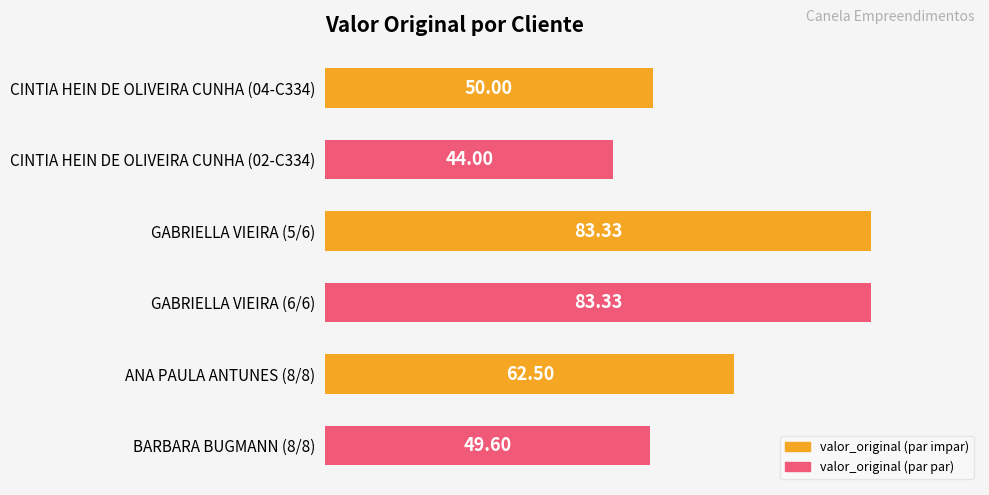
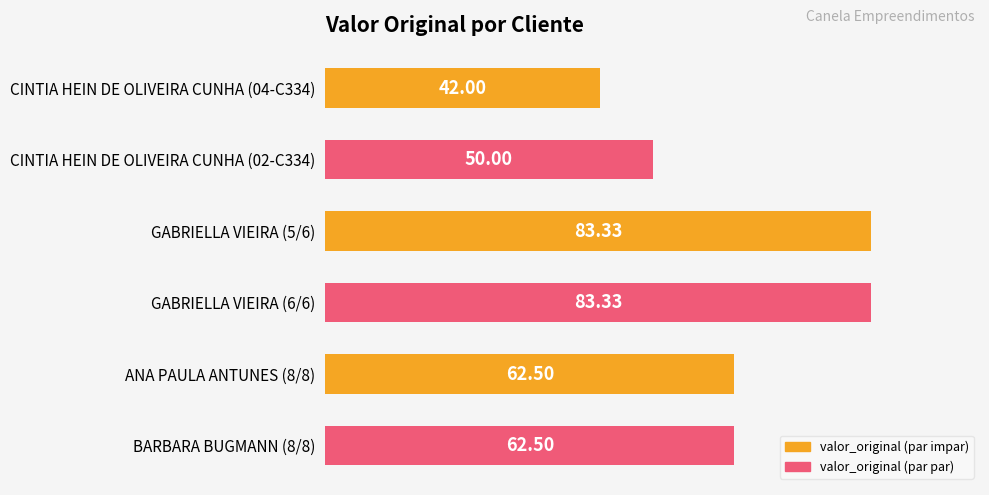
  {
-   "CINTIA HEIN DE OLIVEIRA CUNHA (04-C334)": 50.00,
-   "CINTIA HEIN DE OLIVEIRA CUNHA (02-C334)": 44.00,
+   "CINTIA HEIN DE OLIVEIRA CUNHA (04-C334)": 42.00,
+   "CINTIA HEIN DE OLIVEIRA CUNHA (02-C334)": 50.00,
    "GABRIELLA VIEIRA (5/6)": 83.33,
    "GABRIELLA VIEIRA (6/6)": 83.33,
    "ANA PAULA ANTUNES (8/8)": 62.50,
-   "BARBARA BUGMANN (8/8)": 49.60
+   "BARBARA BUGMANN (8/8)": 62.50
  }
